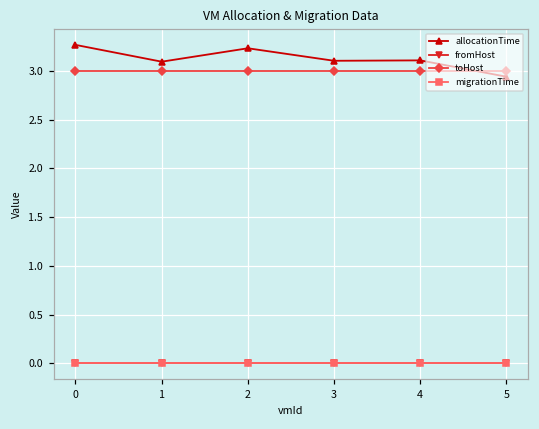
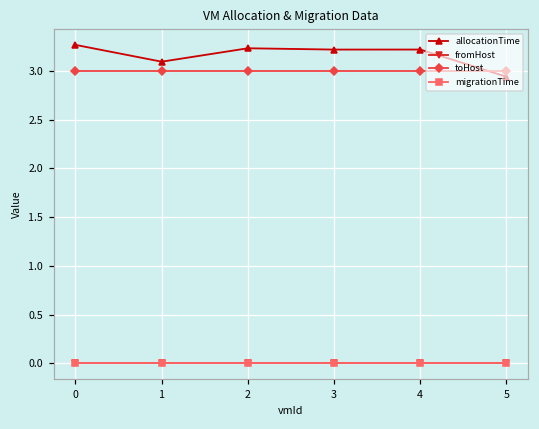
  {
    "allocationTime": {
      "0": 3.3,
      "1": 3.1,
      "2": 3.2,
-     "3": 3.1,
-     "4": 3.1
+     "3": 3.2,
+     "4": 3.2
    }
  }
